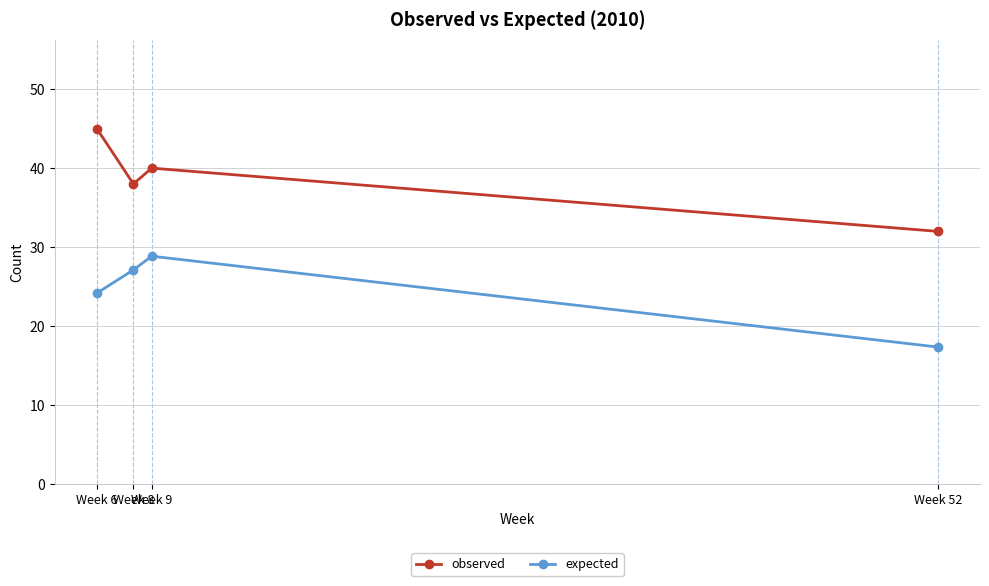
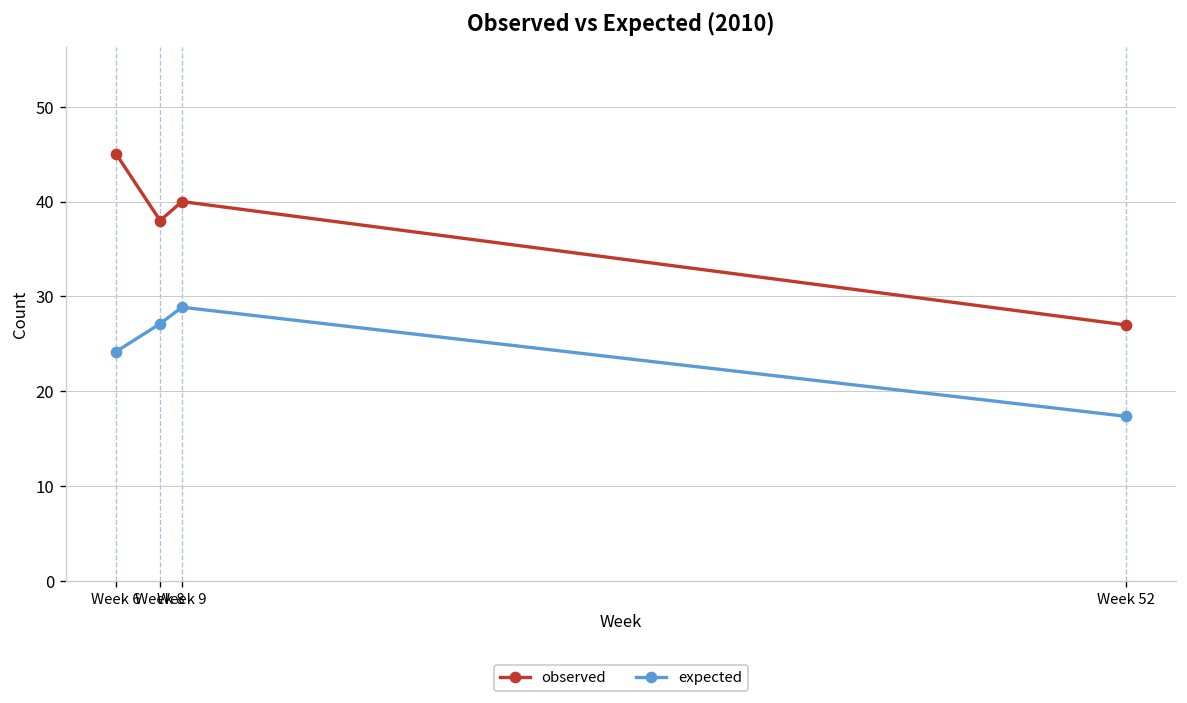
  {
    "observed": {
      "Week 6": 45,
-     "Week 52": 32
+     "Week 52": 27
    },
    "expected": {
      "Week 6": 24,
      "Week 52": 17
    }
  }
